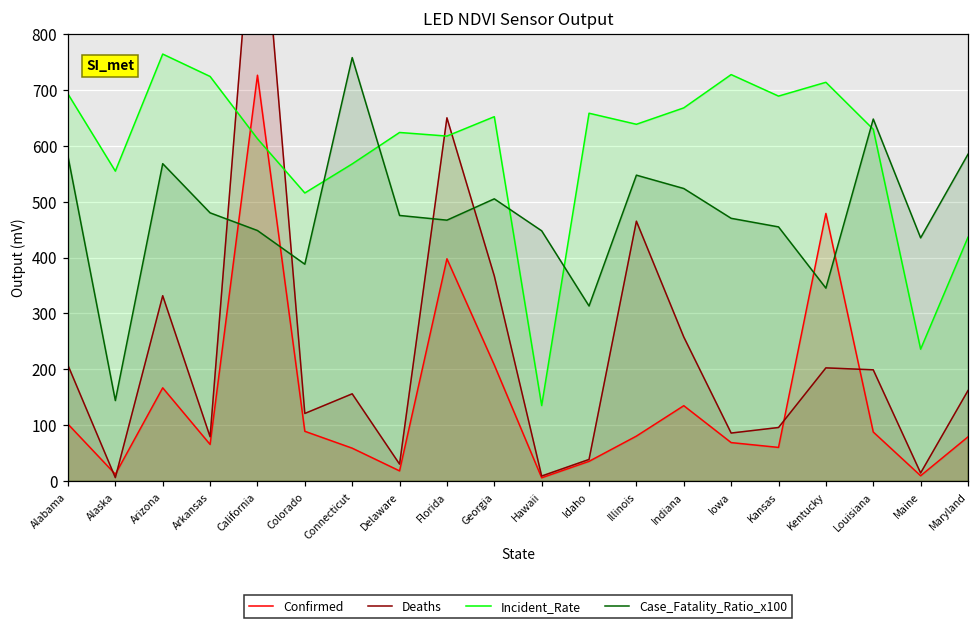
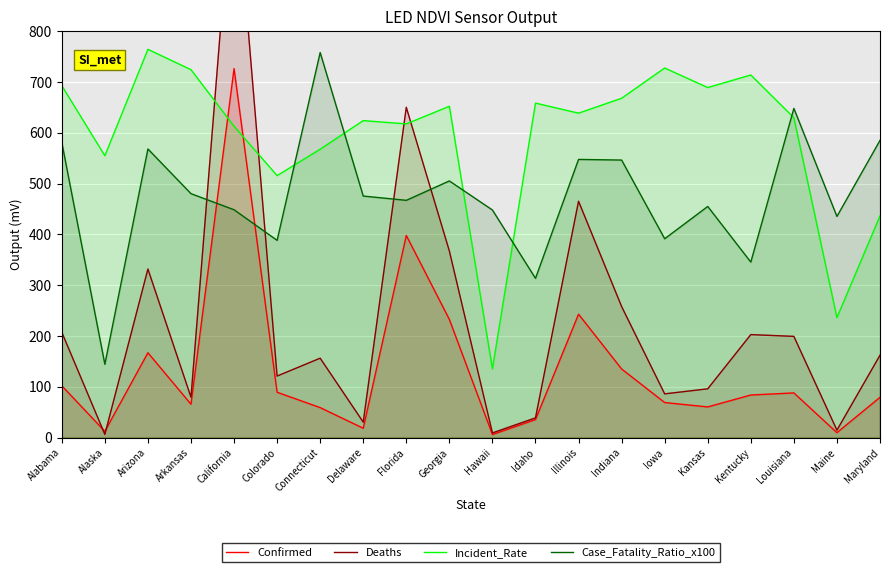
  {
    "Confirmed": {
      "Alabama": 100,
      "Alaska": 10,
      "Arizona": 170,
      "Arkansas": 70,
      "California": 730,
      "Colorado": 90,
      "Connecticut": 60,
      "Delaware": 20,
      "Florida": 400,
-     "Georgia": 210,
-     "Illinois": 80,
+     "Georgia": 230,
+     "Illinois": 240,
      "Indiana": 130,
      "Iowa": 70,
      "Kansas": 60,
-     "Kentucky": 480,
+     "Kentucky": 80,
      "Louisiana": 90,
      "Maine": 10,
      "Maryland": 80
    },
    "Deaths": {
      "Alabama": 210,
      "Alaska": 10,
      "Arizona": 330,
      "Arkansas": 80,
      "Colorado": 120,
      "Connecticut": 160,
      "Delaware": 30,
      "Florida": 650,
      "Georgia": 370,
      "Illinois": 470,
      "Indiana": 260,
      "Iowa": 90,
      "Kansas": 100,
      "Kentucky": 200,
      "Louisiana": 200,
      "Maine": 10,
      "Maryland": 160
    },
    "Incident_Rate": {
      "Alabama": 690,
      "Alaska": 550,
      "Arizona": 760,
      "Arkansas": 720,
      "California": 610,
      "Colorado": 520,
      "Connecticut": 570,
      "Delaware": 620,
      "Florida": 620,
      "Georgia": 650,
      "Hawaii": 140,
      "Idaho": 660,
      "Illinois": 640,
      "Indiana": 670,
      "Iowa": 730,
      "Kansas": 690,
      "Kentucky": 710,
      "Louisiana": 630,
      "Maine": 240,
      "Maryland": 440
    },
    "Case_Fatality_Ratio_x100": {
      "Alabama": 580,
      "Alaska": 140,
      "Arizona": 570,
      "Arkansas": 480,
      "California": 450,
      "Colorado": 390,
      "Connecticut": 760,
      "Delaware": 480,
      "Florida": 470,
      "Georgia": 510,
      "Hawaii": 450,
      "Idaho": 310,
      "Illinois": 550,
-     "Indiana": 520,
-     "Iowa": 470,
+     "Indiana": 550,
+     "Iowa": 390,
      "Kansas": 450,
      "Kentucky": 350,
      "Louisiana": 650,
      "Maine": 440,
      "Maryland": 580
    }
  }
